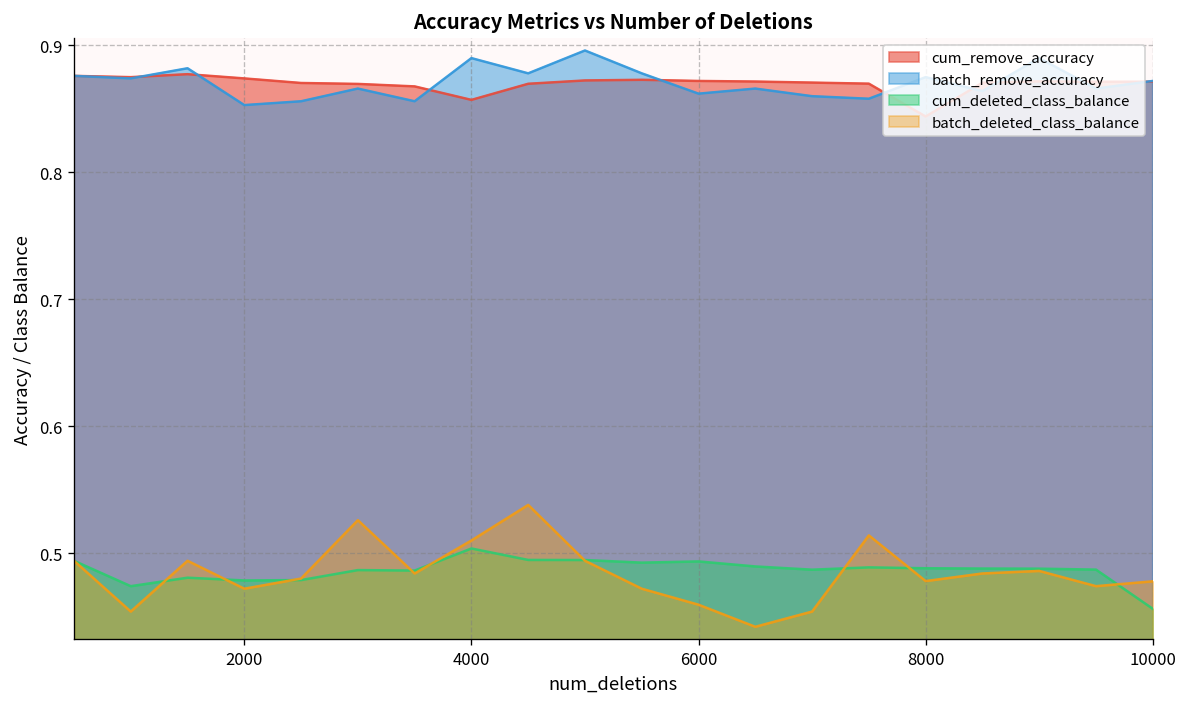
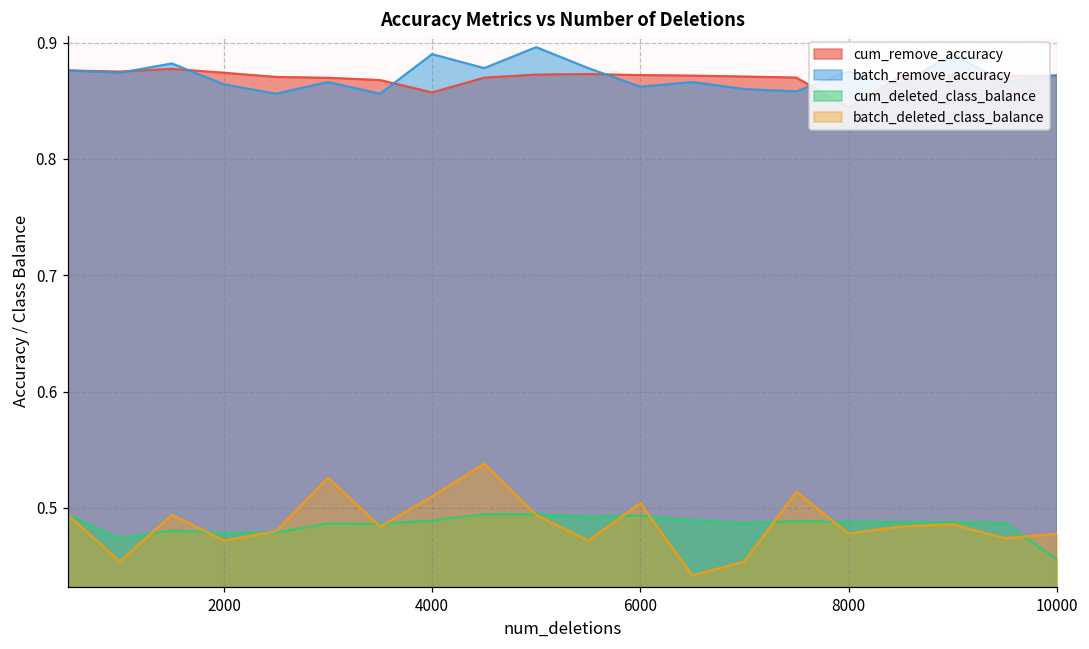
  {
    "cum_remove_accuracy": {
      "2000": 0.874,
      "4000": 0.857,
      "6000": 0.872
    },
    "batch_remove_accuracy": {
-     "2000": 0.853,
+     "2000": 0.864,
      "4000": 0.890,
      "6000": 0.862
    },
    "cum_deleted_class_balance": {
      "2000": 0.479,
-     "4000": 0.504,
+     "4000": 0.489,
      "6000": 0.493,
      "8000": 0.488,
      "10000": 0.456
    },
    "batch_deleted_class_balance": {
      "2000": 0.472,
      "4000": 0.510,
-     "6000": 0.459,
+     "6000": 0.504,
      "8000": 0.478,
      "10000": 0.478
    }
  }
